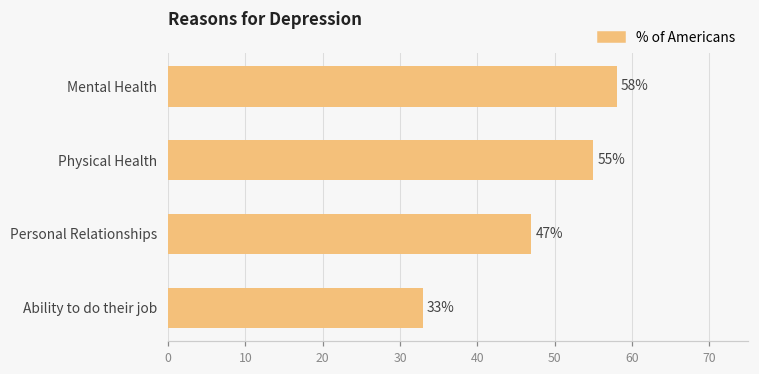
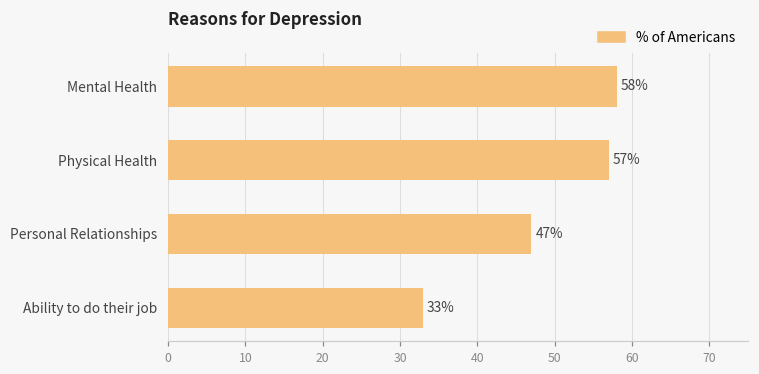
  {
    "Mental Health": "58%",
-   "Physical Health": "55%",
+   "Physical Health": "57%",
    "Personal Relationships": "47%",
    "Ability to do their job": "33%"
  }
